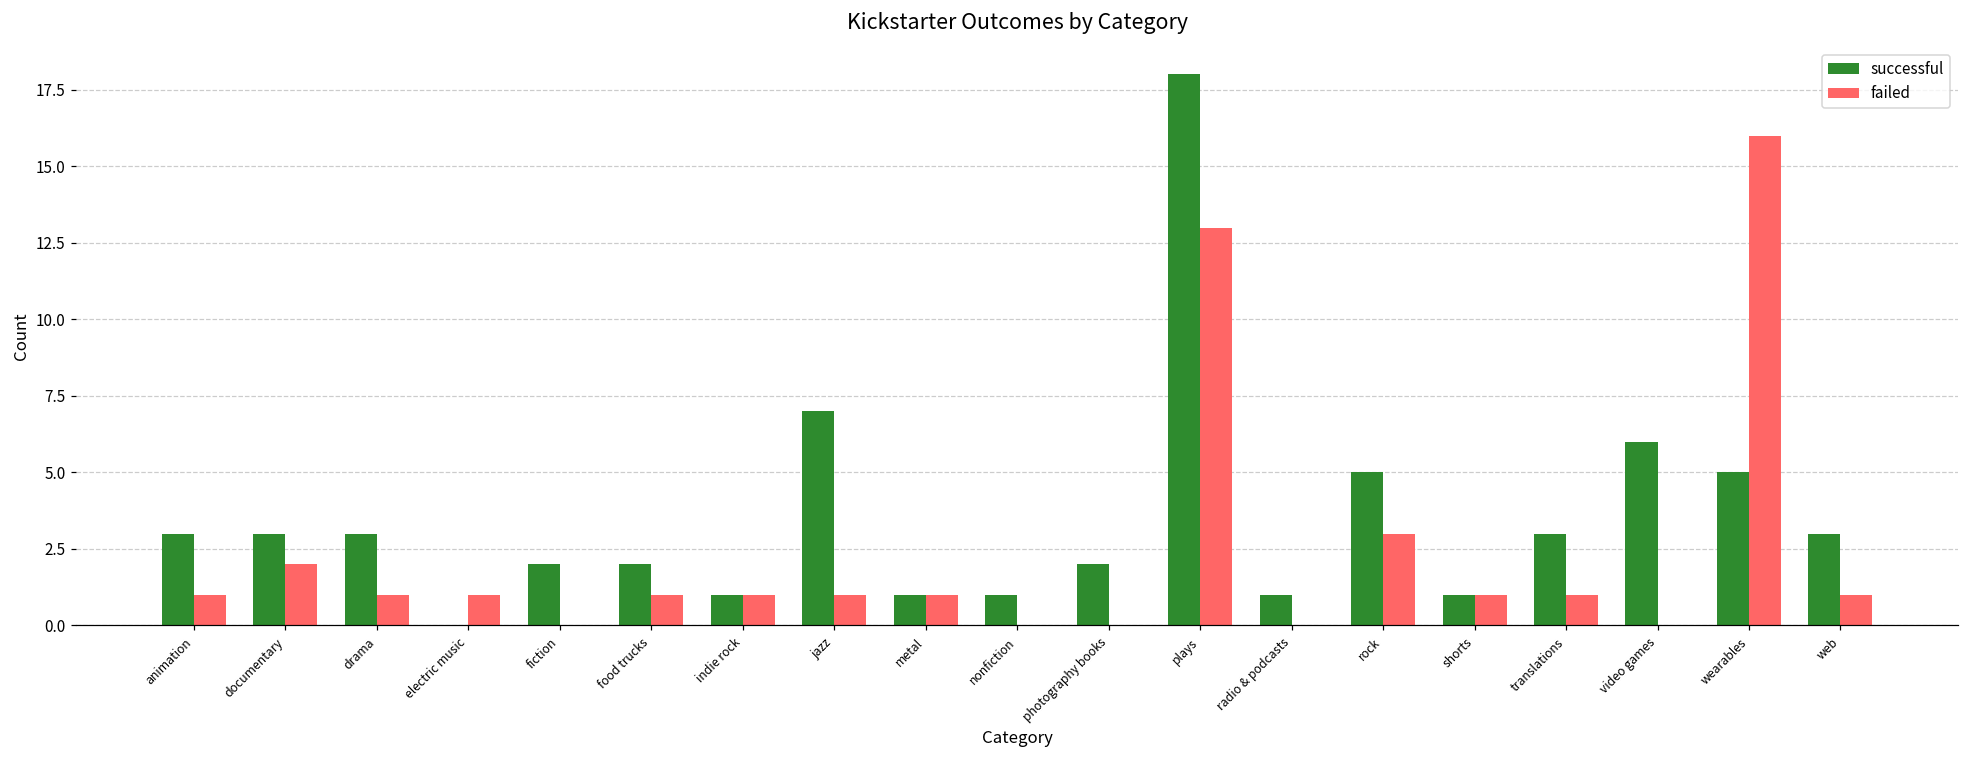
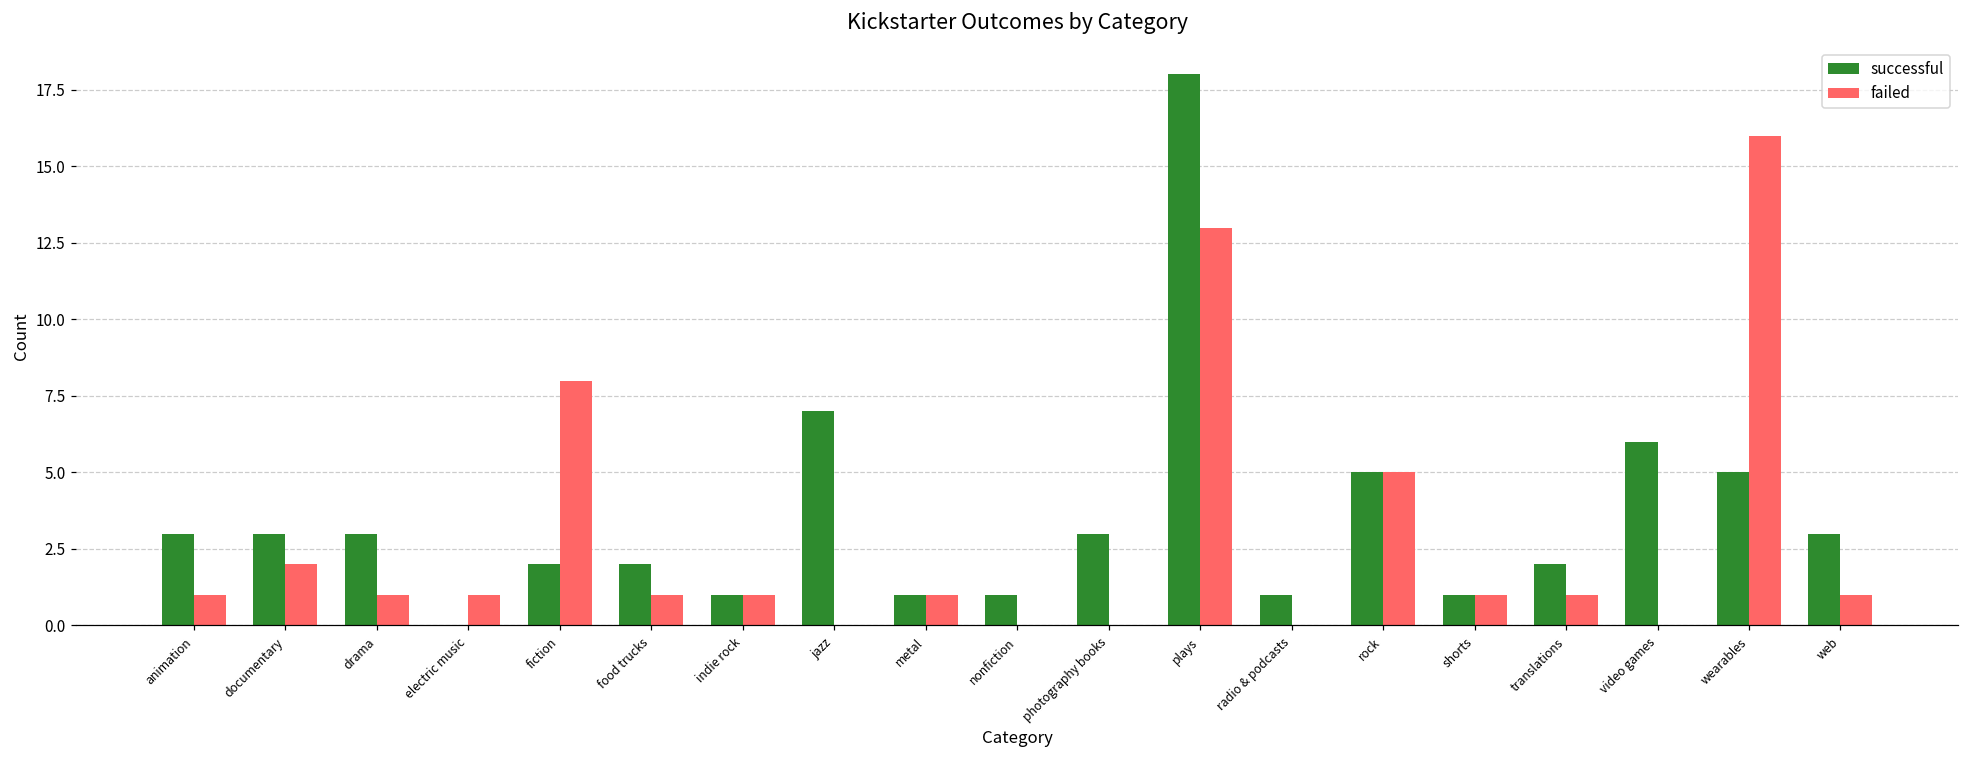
  {
    "successful": {
      "animation": 3,
      "documentary": 3,
      "drama": 3,
      "electric music": 0,
      "fiction": 2,
      "food trucks": 2,
      "indie rock": 1,
      "jazz": 7,
      "metal": 1,
      "nonfiction": 1,
-     "photography books": 2,
+     "photography books": 3,
      "plays": 18,
      "radio & podcasts": 1,
      "rock": 5,
      "shorts": 1,
-     "translations": 3,
+     "translations": 2,
      "video games": 6,
      "wearables": 5,
      "web": 3
    },
    "failed": {
      "animation": 1,
      "documentary": 2,
      "drama": 1,
      "electric music": 1,
-     "fiction": 0,
+     "fiction": 8,
      "food trucks": 1,
      "indie rock": 1,
-     "jazz": 1,
+     "jazz": 0,
      "metal": 1,
      "nonfiction": 0,
      "photography books": 0,
      "plays": 13,
      "radio & podcasts": 0,
-     "rock": 3,
+     "rock": 5,
      "shorts": 1,
      "translations": 1,
      "video games": 0,
      "wearables": 16,
      "web": 1
    }
  }
